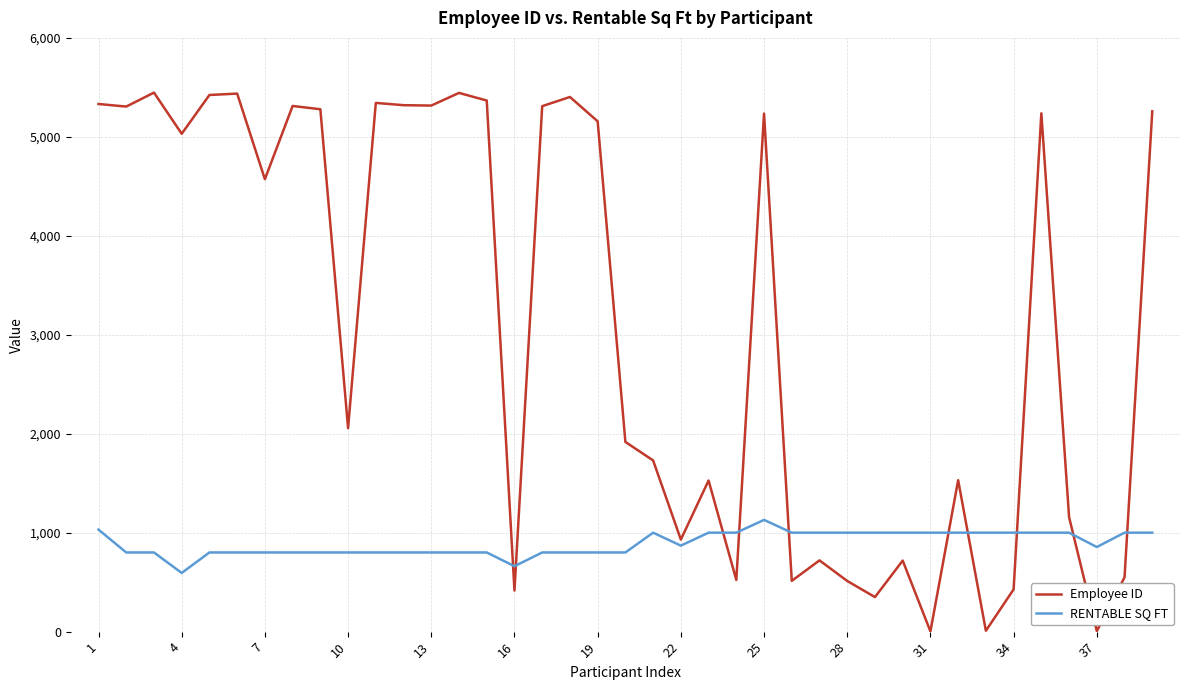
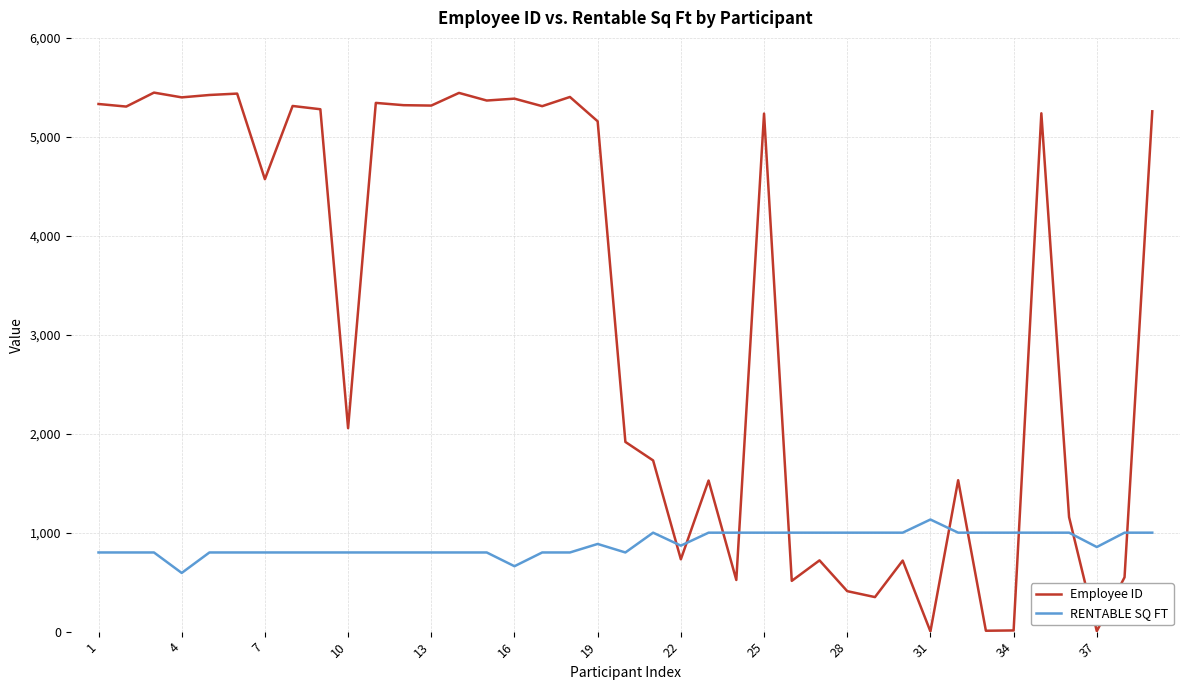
  {
    "Employee ID": {
      "1": "5,300",
-     "4": "5,000",
+     "4": "5,400",
      "7": "4,600",
      "10": "2,100",
      "13": "5,300",
-     "16": "400",
+     "16": "5,400",
      "19": "5,200",
-     "22": "900",
+     "22": "700",
      "25": "5,200",
-     "28": "500",
+     "28": "400",
      "31": "0",
-     "34": "400",
+     "34": "0",
      "37": "0"
    },
    "RENTABLE SQ FT": {
-     "1": "1,000",
+     "1": "800",
      "4": "600",
      "7": "800",
      "10": "800",
      "13": "800",
      "16": "700",
-     "19": "800",
+     "19": "900",
      "22": "900",
-     "25": "1,100",
+     "25": "1,000",
      "28": "1,000",
-     "31": "1,000",
+     "31": "1,100",
      "34": "1,000",
      "37": "900"
    }
  }
